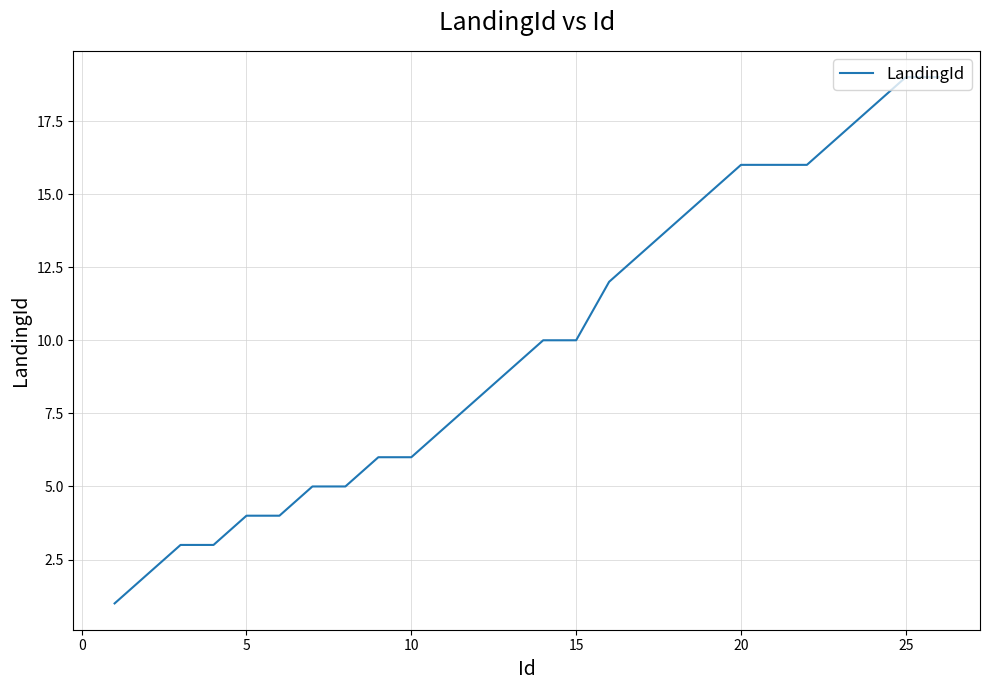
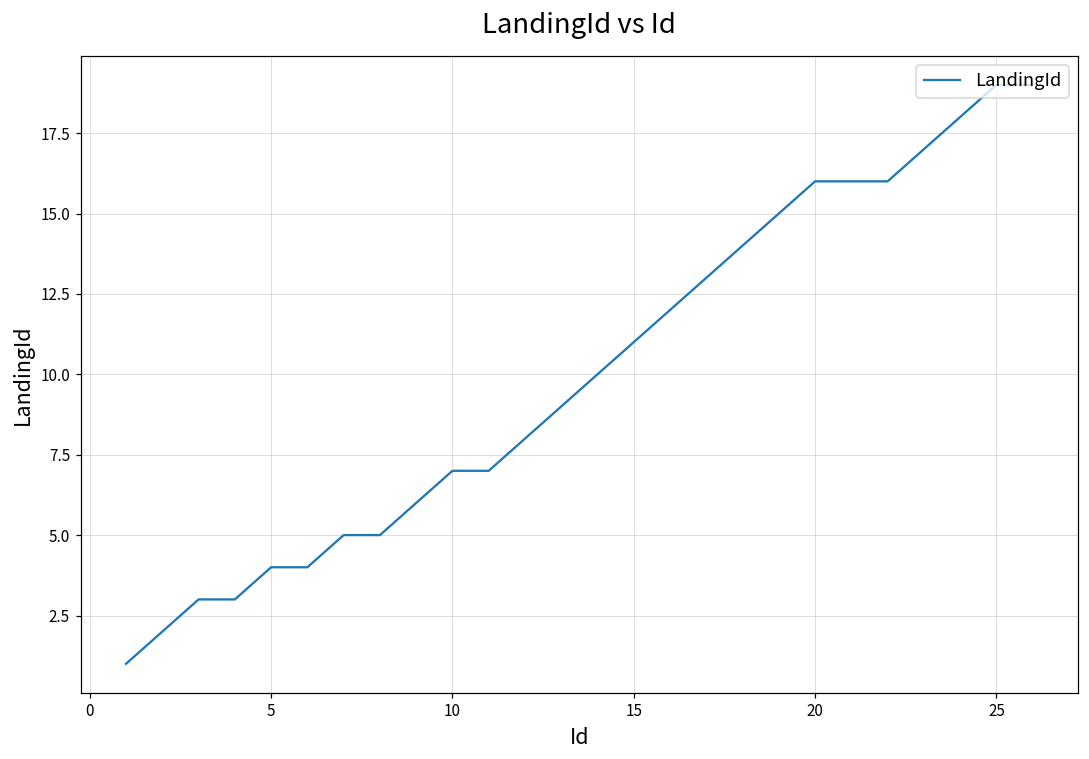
  {
    "5": 4,
-   "10": 6,
-   "15": 10,
+   "10": 7,
+   "15": 11,
    "20": 16
  }
